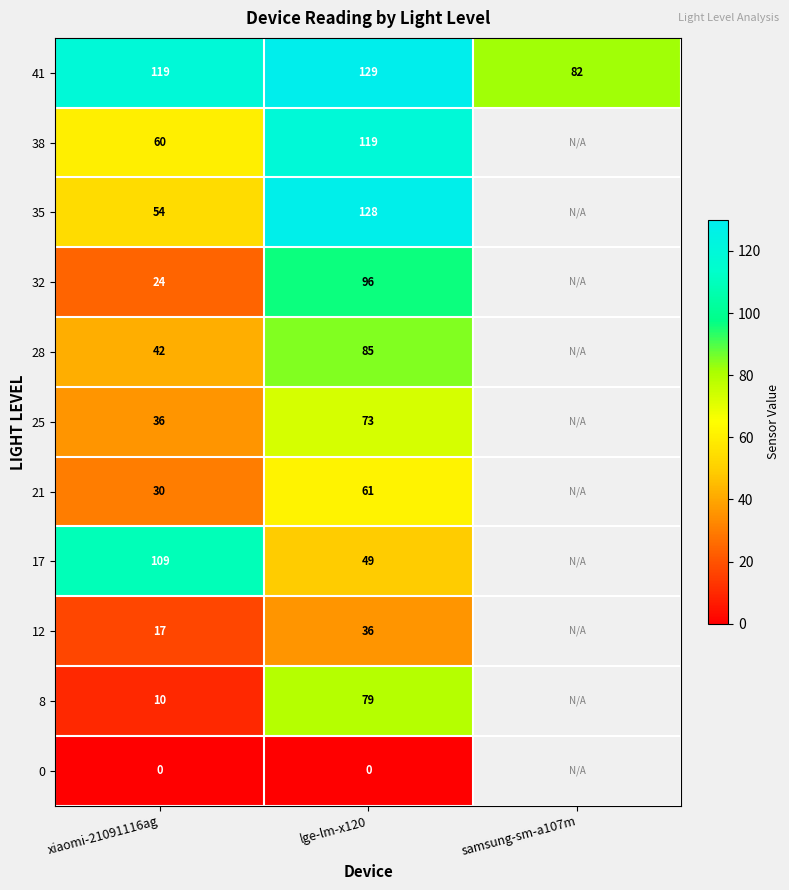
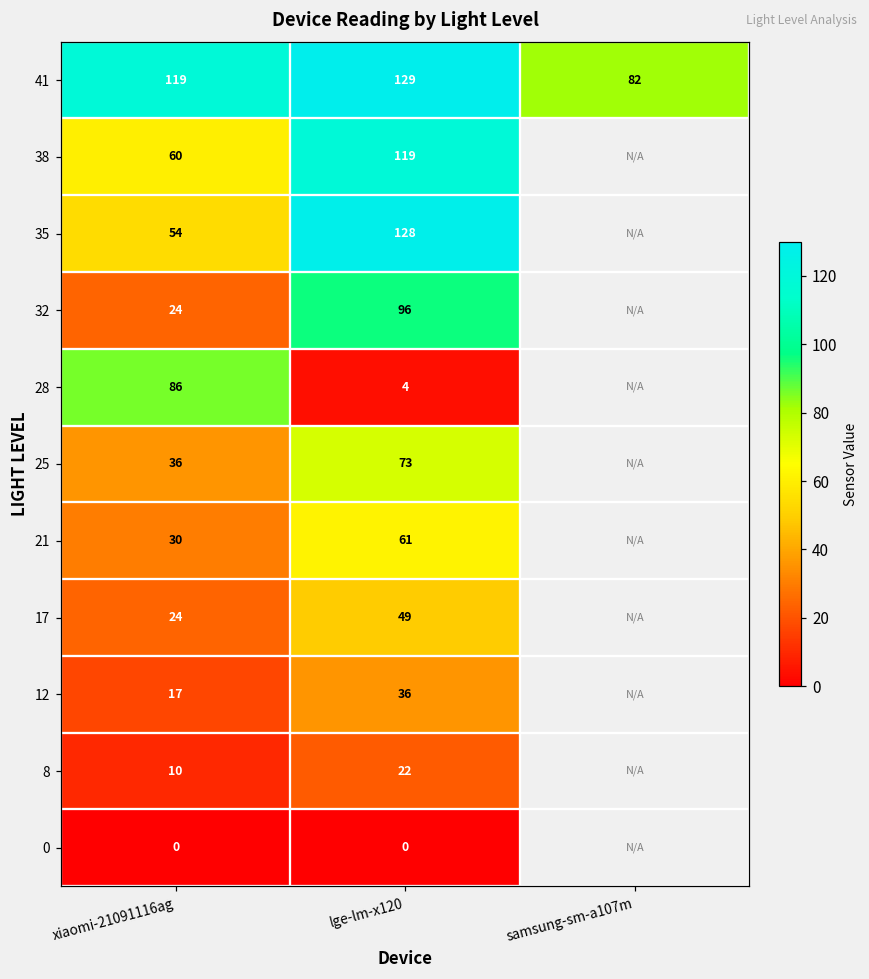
  {
    "41": {
      "xiaomi-21091116ag": 119,
      "lge-lm-x120": 129,
      "samsung-sm-a107m": 82
    },
    "38": {
      "xiaomi-21091116ag": 60,
      "lge-lm-x120": 119
    },
    "35": {
      "xiaomi-21091116ag": 54,
      "lge-lm-x120": 128
    },
    "32": {
      "xiaomi-21091116ag": 24,
      "lge-lm-x120": 96
    },
    "28": {
-     "xiaomi-21091116ag": 42,
-     "lge-lm-x120": 85
+     "xiaomi-21091116ag": 86,
+     "lge-lm-x120": 4
    },
    "25": {
      "xiaomi-21091116ag": 36,
      "lge-lm-x120": 73
    },
    "21": {
      "xiaomi-21091116ag": 30,
      "lge-lm-x120": 61
    },
    "17": {
-     "xiaomi-21091116ag": 109,
+     "xiaomi-21091116ag": 24,
      "lge-lm-x120": 49
    },
    "12": {
      "xiaomi-21091116ag": 17,
      "lge-lm-x120": 36
    },
    "8": {
      "xiaomi-21091116ag": 10,
-     "lge-lm-x120": 79
+     "lge-lm-x120": 22
    },
    "0": {
      "xiaomi-21091116ag": 0,
      "lge-lm-x120": 0
    }
  }
